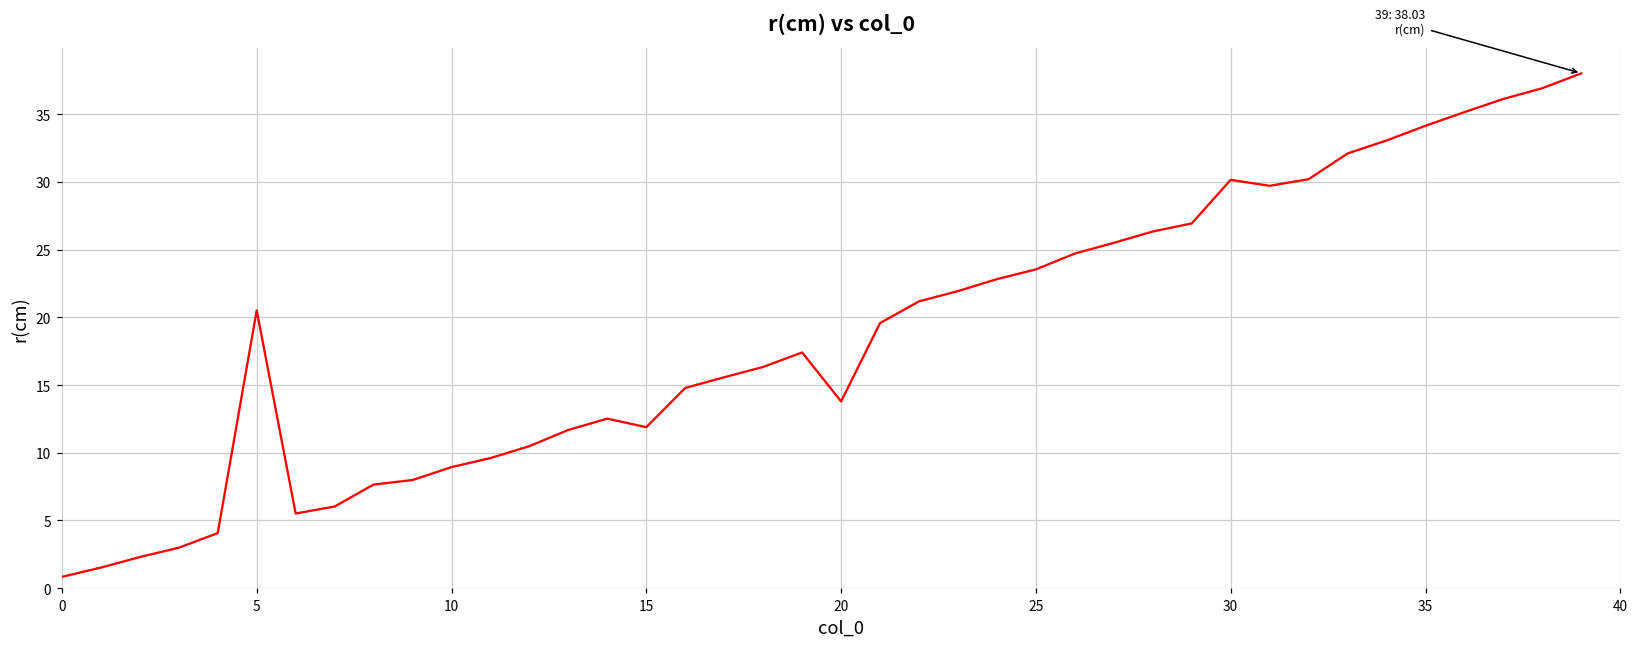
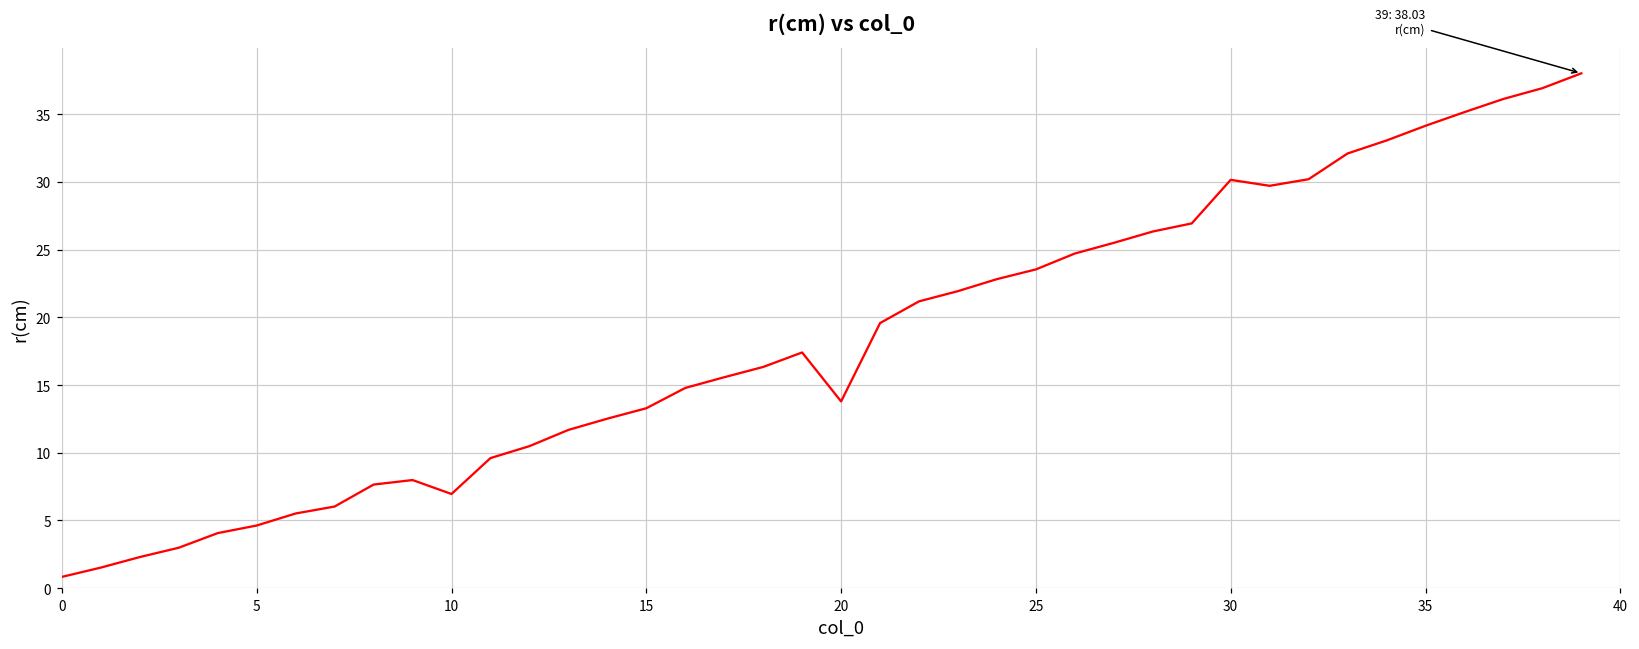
  {
    "0": 0.8,
-   "5": 20.5,
-   "10": 8.9,
-   "15": 11.9,
+   "5": 4.6,
+   "10": 7.0,
+   "15": 13.3,
    "20": 13.8,
    "25": 23.5,
    "30": 30.2,
    "35": 34.2
  }
